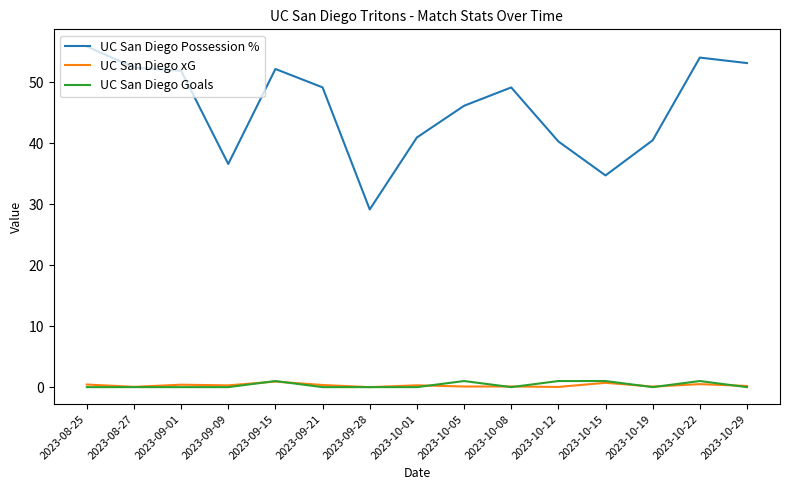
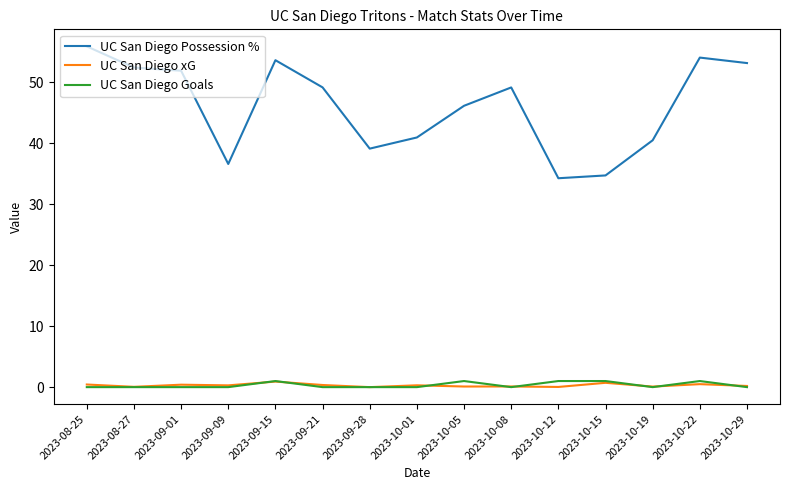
  {
    "UC San Diego Possession %": {
      "2023-09-09": 37,
-     "2023-09-15": 52,
+     "2023-09-15": 54,
      "2023-09-21": 49,
-     "2023-09-28": 29,
+     "2023-09-28": 39,
      "2023-10-01": 41,
      "2023-10-05": 46,
      "2023-10-08": 49,
-     "2023-10-12": 40,
+     "2023-10-12": 34,
      "2023-10-15": 35,
      "2023-10-19": 41,
      "2023-10-22": 54,
      "2023-10-29": 53
    },
    "UC San Diego xG": {
      "2023-08-25": 0,
      "2023-10-05": 0,
      "2023-10-12": 0,
      "2023-10-22": 0
    },
    "UC San Diego Goals": {
      "2023-08-25": 0,
      "2023-10-05": 1,
      "2023-10-12": 1,
      "2023-10-22": 1
    }
  }
